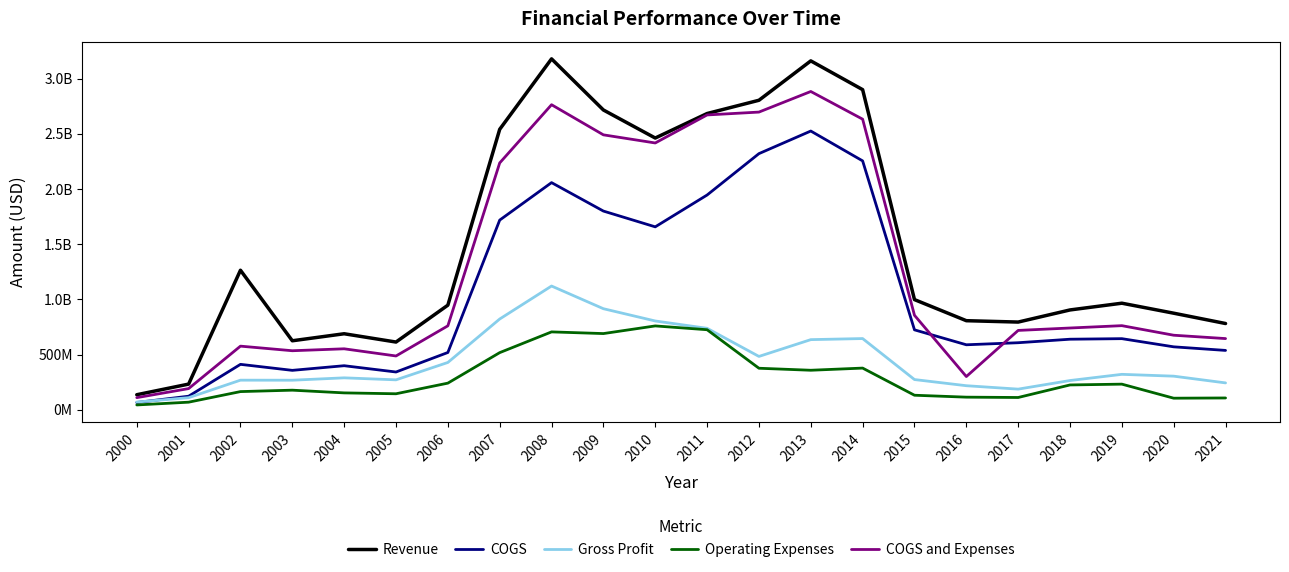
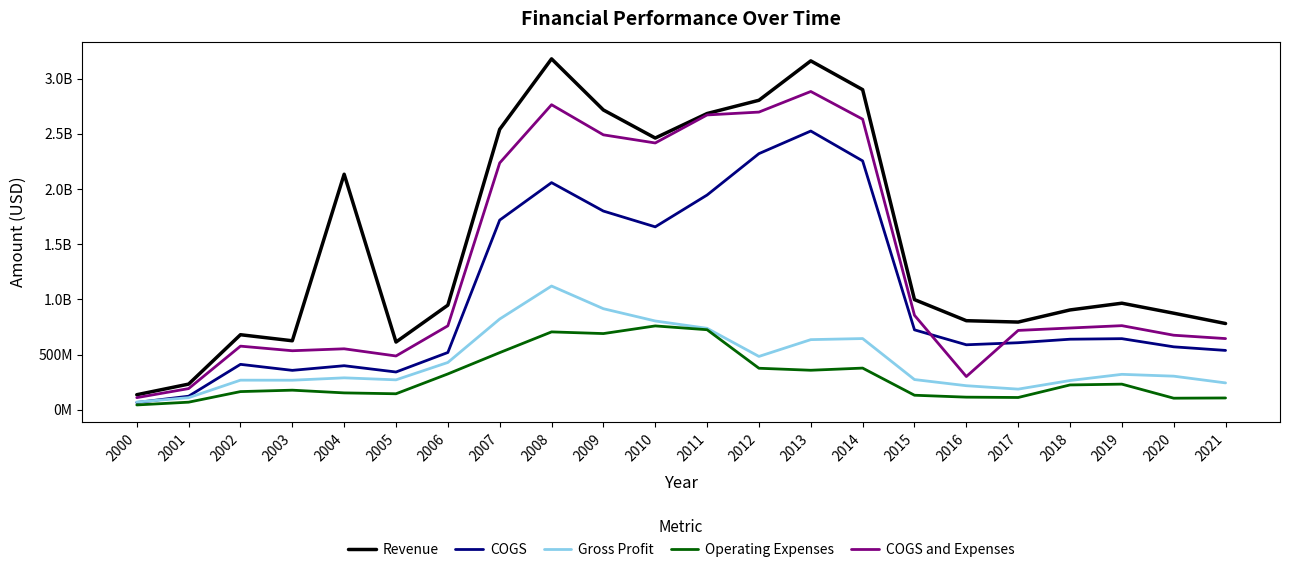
  {
    "Revenue": {
      "2000": 140000000,
      "2001": 230000000,
-     "2002": 1260000000,
+     "2002": 680000000,
      "2003": 630000000,
-     "2004": 690000000,
+     "2004": 2130000000,
      "2005": 610000000,
      "2006": 950000000,
      "2007": 2540000000,
      "2008": 3180000000,
      "2009": 2720000000,
      "2010": 2460000000,
      "2012": 2800000000,
      "2013": 3160000000,
      "2014": 2900000000,
      "2015": 1000000000,
      "2016": 810000000,
      "2017": 790000000,
      "2018": 900000000,
      "2019": 970000000,
      "2020": 870000000,
      "2021": 780000000
    },
    "COGS": {
      "2002": 410000000,
      "2003": 360000000,
      "2004": 400000000,
      "2005": 340000000,
      "2006": 520000000,
      "2007": 1720000000,
      "2008": 2060000000,
      "2009": 1800000000,
      "2010": 1660000000,
      "2011": 1950000000,
      "2012": 2320000000,
      "2013": 2520000000,
      "2014": 2250000000,
      "2015": 720000000,
      "2016": 590000000,
      "2017": 610000000,
      "2018": 640000000,
      "2019": 640000000,
      "2020": 570000000,
      "2021": 540000000
    },
    "Gross Profit": {
      "2002": 270000000,
      "2003": 270000000,
      "2004": 290000000,
      "2005": 270000000,
      "2006": 430000000,
      "2007": 820000000,
      "2008": 1120000000,
      "2009": 920000000,
      "2010": 800000000,
      "2012": 480000000,
      "2013": 640000000,
      "2014": 650000000,
      "2015": 270000000,
      "2016": 220000000,
      "2017": 190000000,
      "2018": 270000000,
      "2019": 320000000,
      "2020": 300000000,
      "2021": 240000000
    },
    "Operating Expenses": {
      "2001": 70000000,
      "2002": 160000000,
      "2003": 180000000,
      "2004": 150000000,
      "2005": 150000000,
-     "2006": 240000000,
+     "2006": 320000000,
      "2007": 520000000,
      "2008": 710000000,
      "2009": 690000000,
      "2010": 760000000,
      "2012": 380000000,
      "2013": 360000000,
      "2014": 380000000,
      "2015": 130000000,
      "2016": 110000000,
      "2017": 110000000,
      "2018": 230000000,
      "2019": 230000000,
      "2020": 110000000,
      "2021": 110000000
    },
    "COGS and Expenses": {
      "2000": 110000000,
      "2001": 190000000,
      "2002": 580000000,
      "2003": 530000000,
      "2004": 550000000,
      "2005": 490000000,
      "2006": 760000000,
      "2007": 2240000000,
      "2008": 2760000000,
      "2009": 2490000000,
      "2010": 2420000000,
      "2012": 2700000000,
      "2013": 2880000000,
      "2014": 2630000000,
      "2015": 860000000,
      "2016": 300000000,
      "2017": 720000000,
      "2018": 740000000,
      "2019": 760000000,
      "2020": 680000000,
      "2021": 650000000
    }
  }
